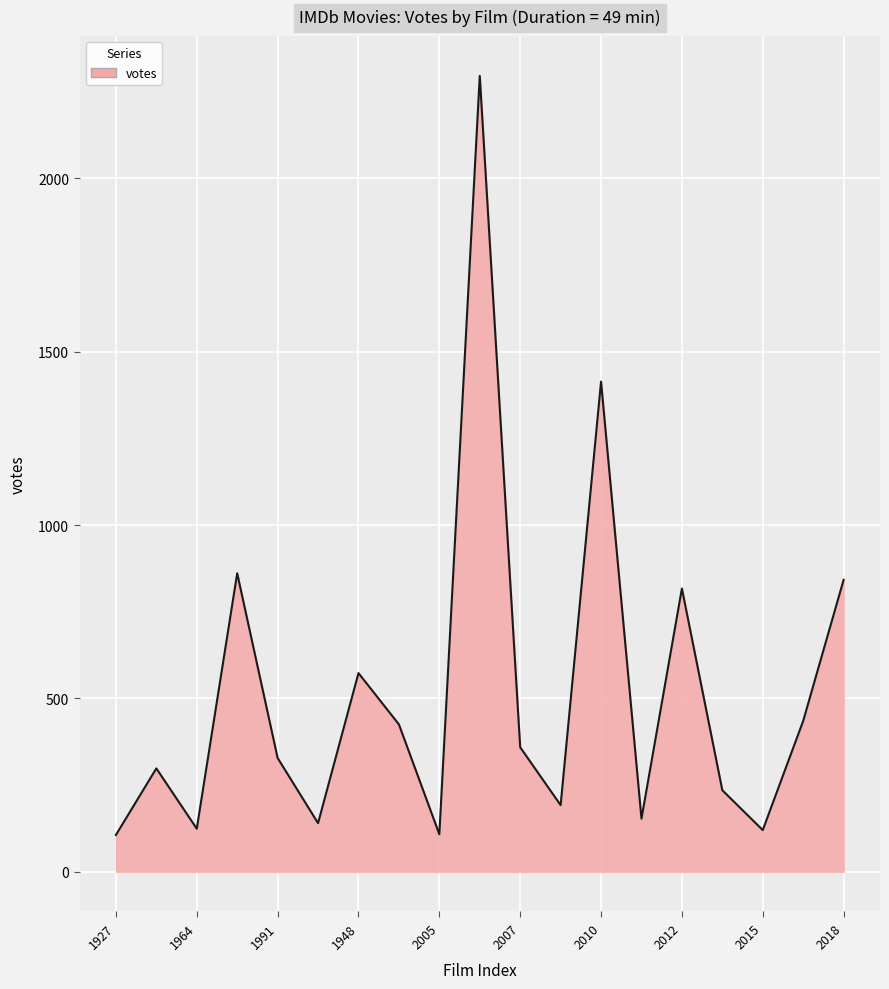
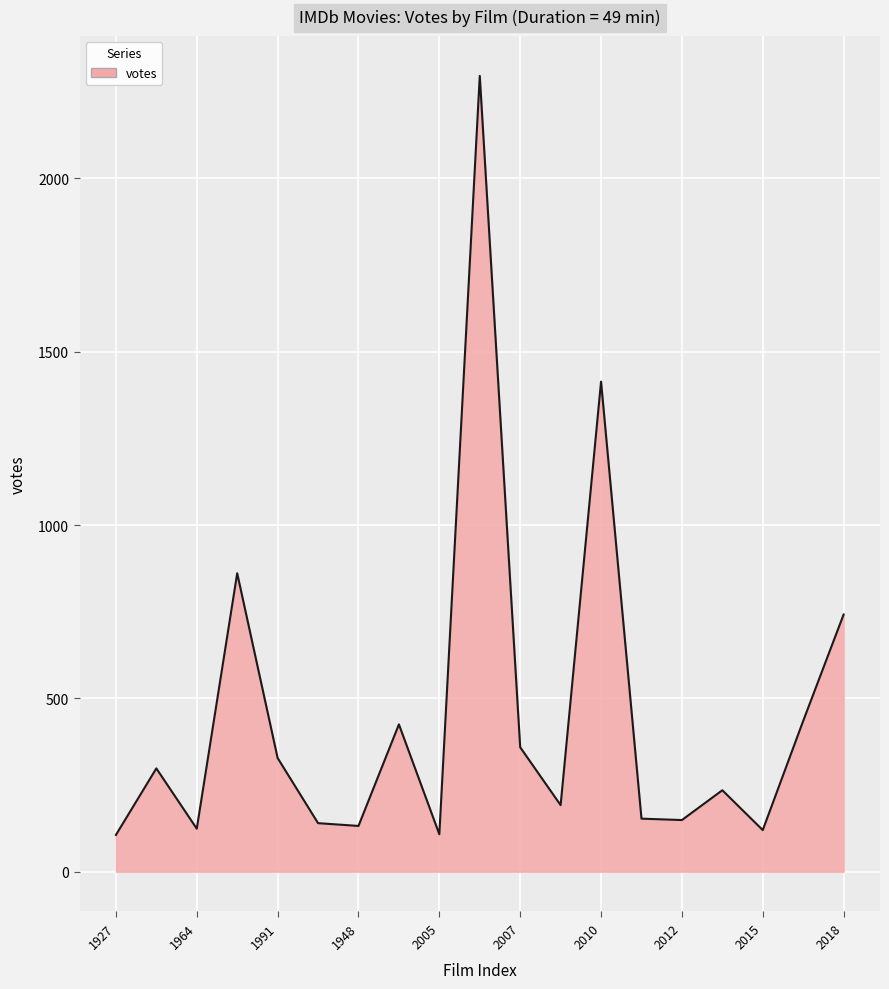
  {
    "1927": 110,
    "1964": 120,
    "1991": 330,
-   "1948": 570,
+   "1948": 130,
    "2007": 360,
-   "2012": 820,
+   "2012": 150,
    "2015": 120,
-   "2018": 840
+   "2018": 740
  }
